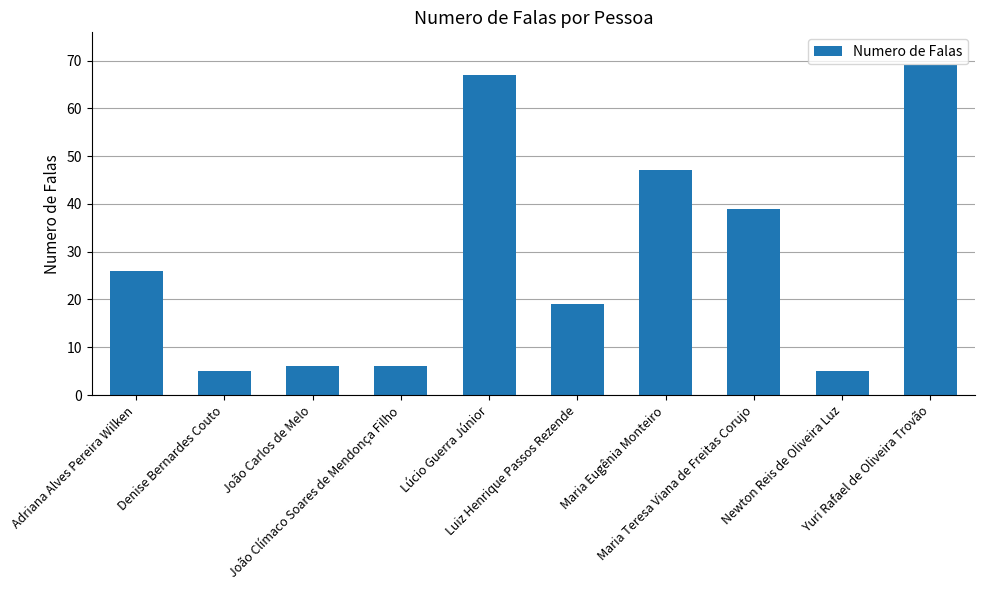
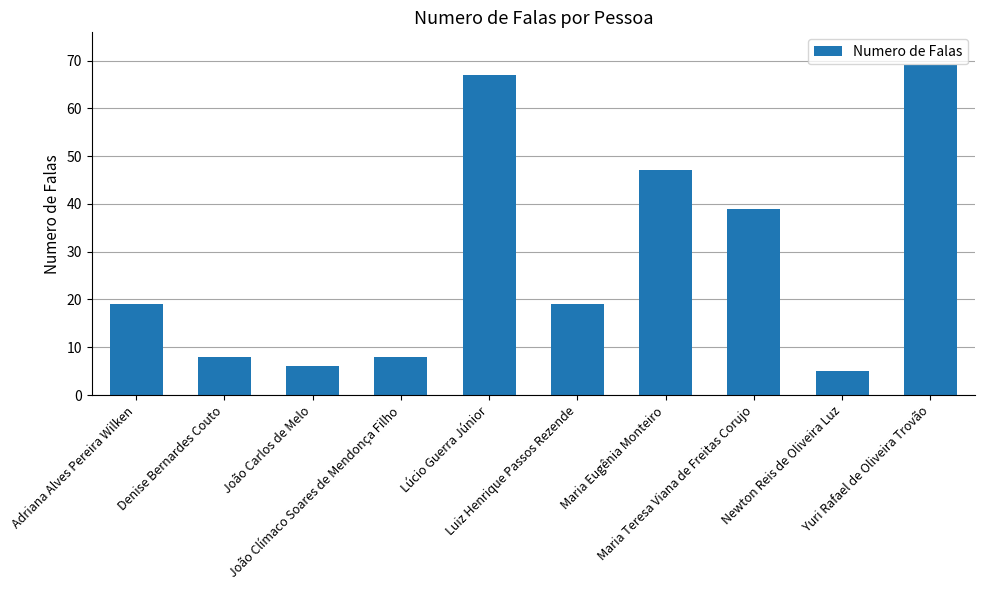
  {
-   "Adriana Alves Pereira Wilken": 26,
-   "Denise Bernardes Couto": 5,
+   "Adriana Alves Pereira Wilken": 19,
+   "Denise Bernardes Couto": 8,
    "João Carlos de Melo": 6,
-   "João Clímaco Soares de Mendonça Filho": 6,
+   "João Clímaco Soares de Mendonça Filho": 8,
    "Lúcio Guerra Júnior": 67,
    "Luiz Henrique Passos Rezende": 19,
    "Maria Eugênia Monteiro": 47,
    "Maria Teresa Viana de Freitas Corujo": 39,
    "Newton Reis de Oliveira Luz": 5,
    "Yuri Rafael de Oliveira Trovão": 69
  }
